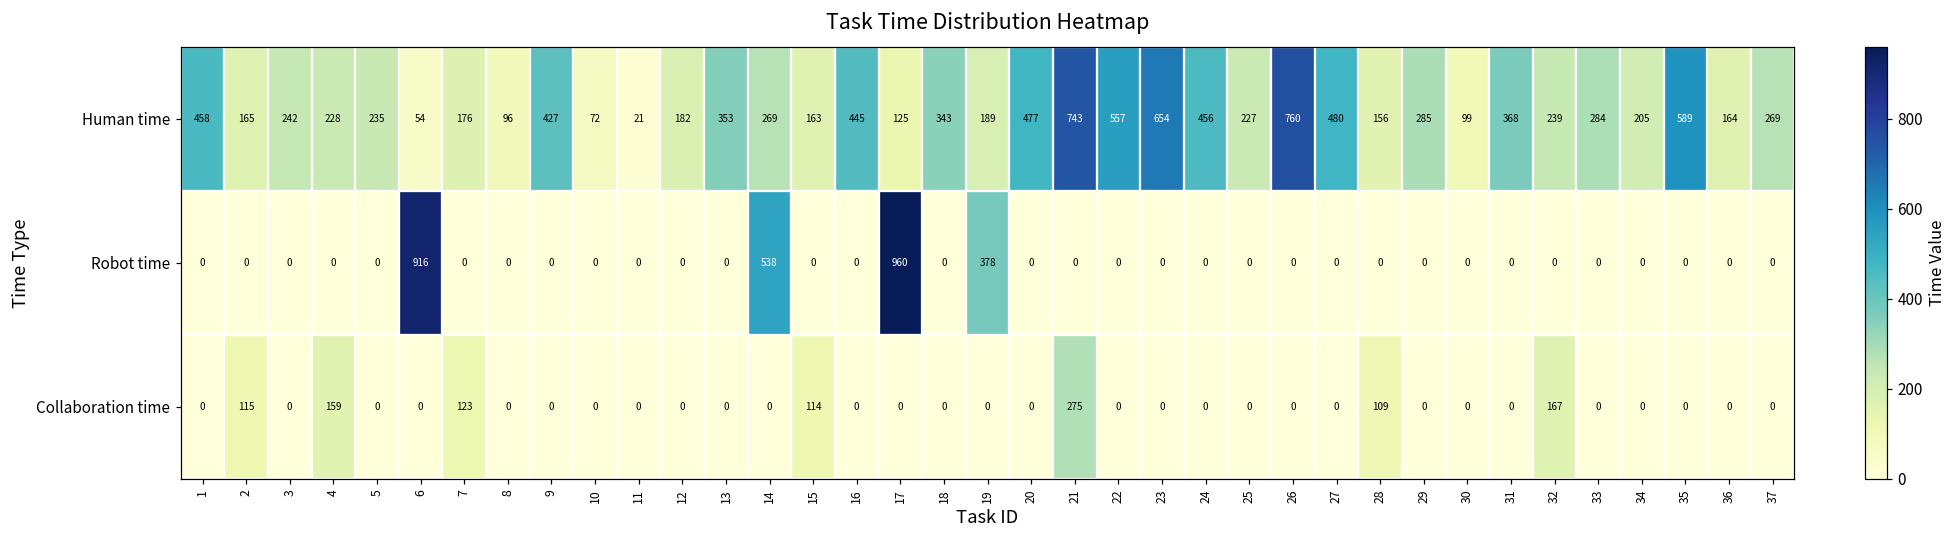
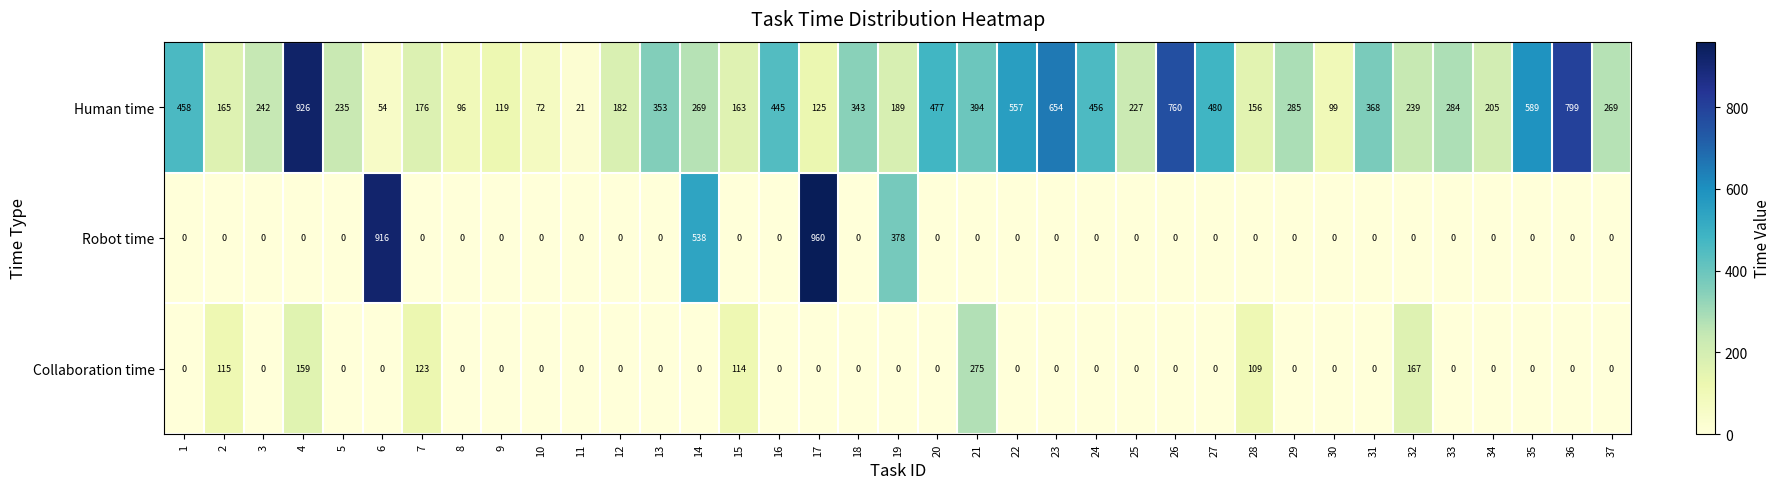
  {
    "Human time": {
      "1": 458,
      "2": 165,
      "3": 242,
-     "4": 228,
+     "4": 926,
      "5": 235,
      "6": 54,
      "7": 176,
      "8": 96,
-     "9": 427,
+     "9": 119,
      "10": 72,
      "11": 21,
      "12": 182,
      "13": 353,
      "14": 269,
      "15": 163,
      "16": 445,
      "17": 125,
      "18": 343,
      "19": 189,
      "20": 477,
-     "21": 743,
+     "21": 394,
      "22": 557,
      "23": 654,
      "24": 456,
      "25": 227,
      "26": 760,
      "27": 480,
      "28": 156,
      "29": 285,
      "30": 99,
      "31": 368,
      "32": 239,
      "33": 284,
      "34": 205,
      "35": 589,
-     "36": 164,
+     "36": 799,
      "37": 269
    },
    "Robot time": {
      "1": 0,
      "2": 0,
      "3": 0,
      "4": 0,
      "5": 0,
      "6": 916,
      "7": 0,
      "8": 0,
      "9": 0,
      "10": 0,
      "11": 0,
      "12": 0,
      "13": 0,
      "14": 538,
      "15": 0,
      "16": 0,
      "17": 960,
      "18": 0,
      "19": 378,
      "20": 0,
      "21": 0,
      "22": 0,
      "23": 0,
      "24": 0,
      "25": 0,
      "26": 0,
      "27": 0,
      "28": 0,
      "29": 0,
      "30": 0,
      "31": 0,
      "32": 0,
      "33": 0,
      "34": 0,
      "35": 0,
      "36": 0,
      "37": 0
    },
    "Collaboration time": {
      "1": 0,
      "2": 115,
      "3": 0,
      "4": 159,
      "5": 0,
      "6": 0,
      "7": 123,
      "8": 0,
      "9": 0,
      "10": 0,
      "11": 0,
      "12": 0,
      "13": 0,
      "14": 0,
      "15": 114,
      "16": 0,
      "17": 0,
      "18": 0,
      "19": 0,
      "20": 0,
      "21": 275,
      "22": 0,
      "23": 0,
      "24": 0,
      "25": 0,
      "26": 0,
      "27": 0,
      "28": 109,
      "29": 0,
      "30": 0,
      "31": 0,
      "32": 167,
      "33": 0,
      "34": 0,
      "35": 0,
      "36": 0,
      "37": 0
    }
  }
